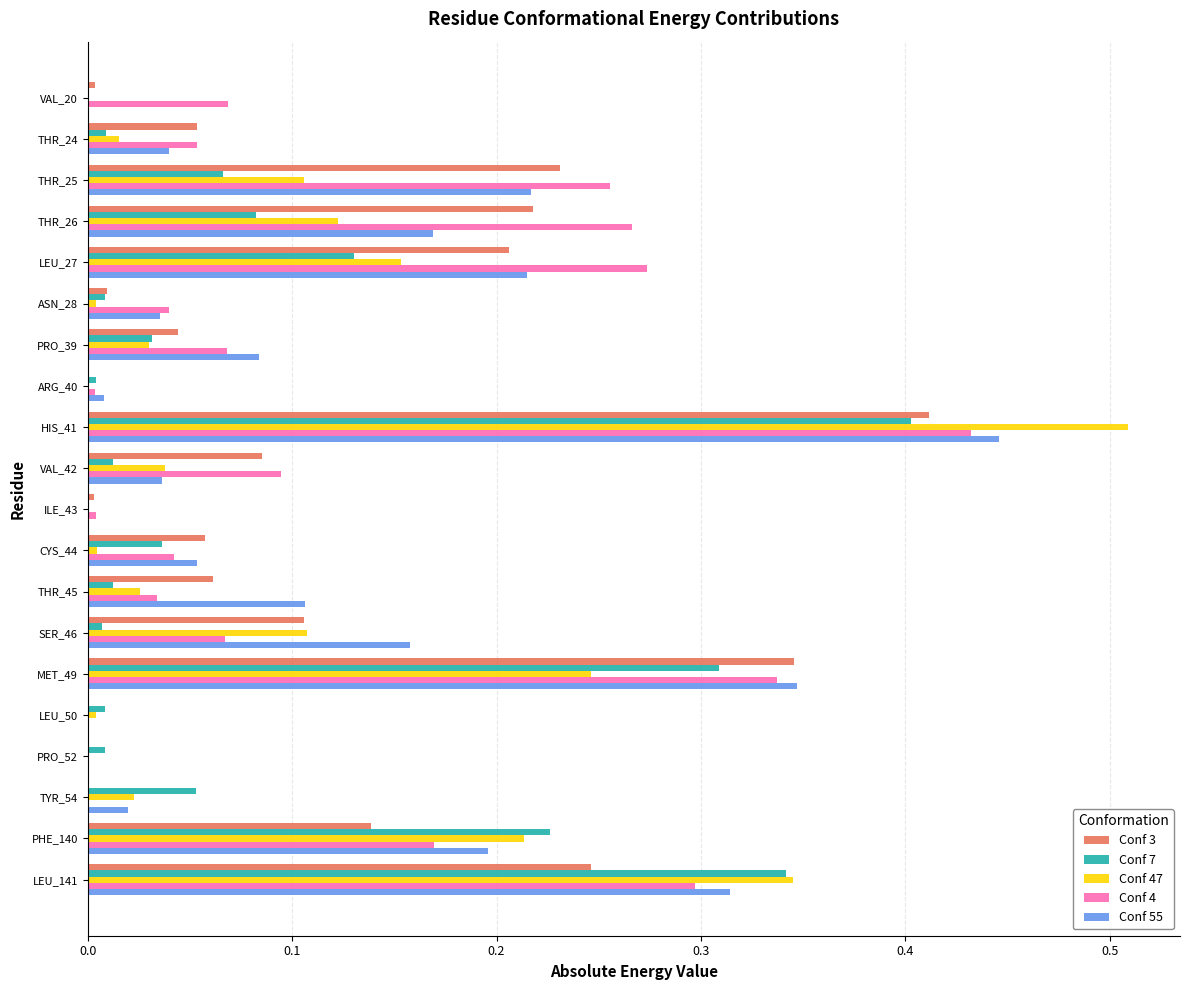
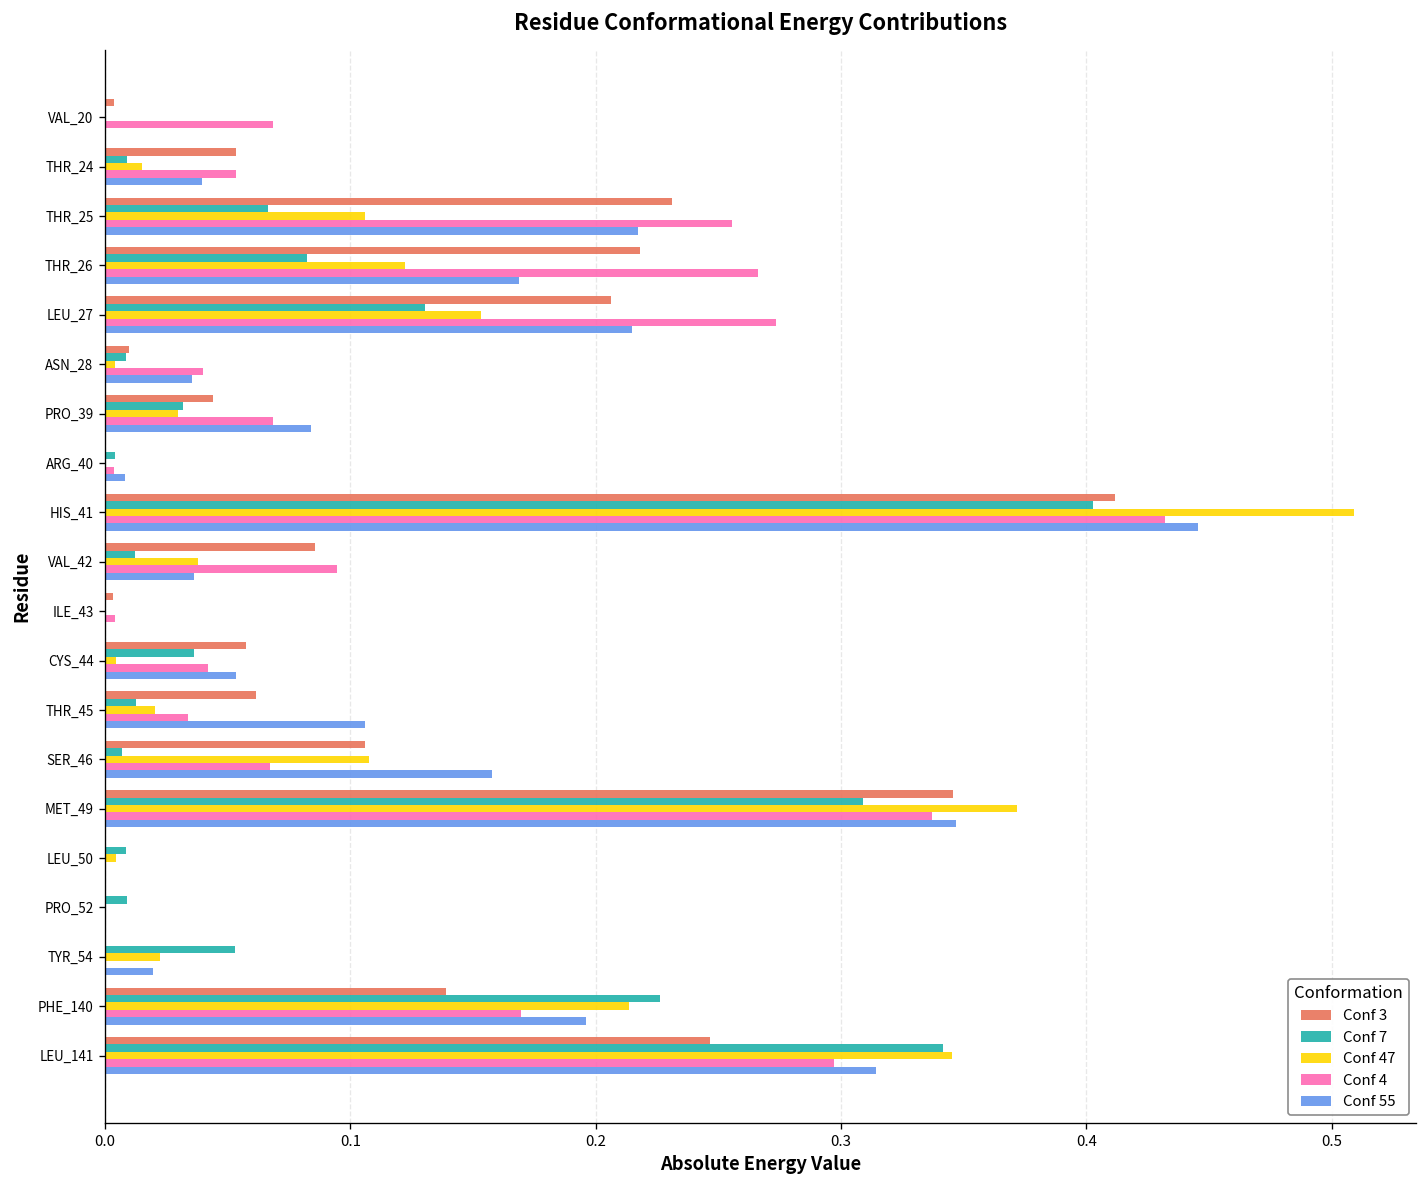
  {
    "Conf 3": {
      "VAL_20": 0.004,
      "THR_24": 0.053,
      "THR_25": 0.231,
      "THR_26": 0.218,
      "LEU_27": 0.206,
      "ASN_28": 0.010,
      "PRO_39": 0.044,
      "ARG_40": 0.000,
      "HIS_41": 0.412,
      "VAL_42": 0.086,
      "ILE_43": 0.003,
      "CYS_44": 0.057,
      "THR_45": 0.062,
      "SER_46": 0.106,
      "MET_49": 0.346,
      "LEU_50": 0.000,
      "PRO_52": 0.000,
      "TYR_54": 0.000,
      "PHE_140": 0.139,
      "LEU_141": 0.246
    },
    "Conf 7": {
      "VAL_20": 0.000,
      "THR_24": 0.009,
      "THR_25": 0.066,
      "THR_26": 0.082,
      "LEU_27": 0.131,
      "ASN_28": 0.009,
      "PRO_39": 0.032,
      "ARG_40": 0.004,
      "HIS_41": 0.403,
      "VAL_42": 0.012,
      "ILE_43": 0.000,
      "CYS_44": 0.036,
      "THR_45": 0.013,
      "SER_46": 0.007,
      "MET_49": 0.309,
      "LEU_50": 0.008,
      "PRO_52": 0.009,
      "TYR_54": 0.053,
      "PHE_140": 0.226,
      "LEU_141": 0.342
    },
    "Conf 47": {
      "VAL_20": 0.000,
      "THR_24": 0.015,
      "THR_25": 0.106,
      "THR_26": 0.122,
      "LEU_27": 0.153,
      "ASN_28": 0.004,
      "PRO_39": 0.030,
      "ARG_40": 0.000,
      "HIS_41": 0.509,
      "VAL_42": 0.038,
      "ILE_43": 0.000,
      "CYS_44": 0.004,
-     "THR_45": 0.026,
+     "THR_45": 0.021,
      "SER_46": 0.108,
-     "MET_49": 0.246,
+     "MET_49": 0.372,
      "LEU_50": 0.004,
      "PRO_52": 0.000,
      "TYR_54": 0.023,
      "PHE_140": 0.214,
      "LEU_141": 0.345
    },
    "Conf 4": {
      "VAL_20": 0.069,
      "THR_24": 0.053,
      "THR_25": 0.256,
      "THR_26": 0.266,
      "LEU_27": 0.274,
      "ASN_28": 0.040,
      "PRO_39": 0.068,
      "ARG_40": 0.003,
      "HIS_41": 0.432,
      "VAL_42": 0.095,
      "ILE_43": 0.004,
      "CYS_44": 0.042,
      "THR_45": 0.034,
      "SER_46": 0.067,
      "MET_49": 0.337,
      "LEU_50": 0.000,
      "PRO_52": 0.000,
      "TYR_54": 0.000,
      "PHE_140": 0.170,
      "LEU_141": 0.297
    },
    "Conf 55": {
      "VAL_20": 0.000,
      "THR_24": 0.040,
      "THR_25": 0.217,
      "THR_26": 0.169,
      "LEU_27": 0.215,
      "ASN_28": 0.035,
      "PRO_39": 0.084,
      "ARG_40": 0.008,
      "HIS_41": 0.446,
      "VAL_42": 0.036,
      "ILE_43": 0.000,
      "CYS_44": 0.053,
      "THR_45": 0.106,
      "SER_46": 0.158,
      "MET_49": 0.347,
      "LEU_50": 0.000,
      "PRO_52": 0.000,
      "TYR_54": 0.020,
      "PHE_140": 0.196,
      "LEU_141": 0.314
    }
  }
